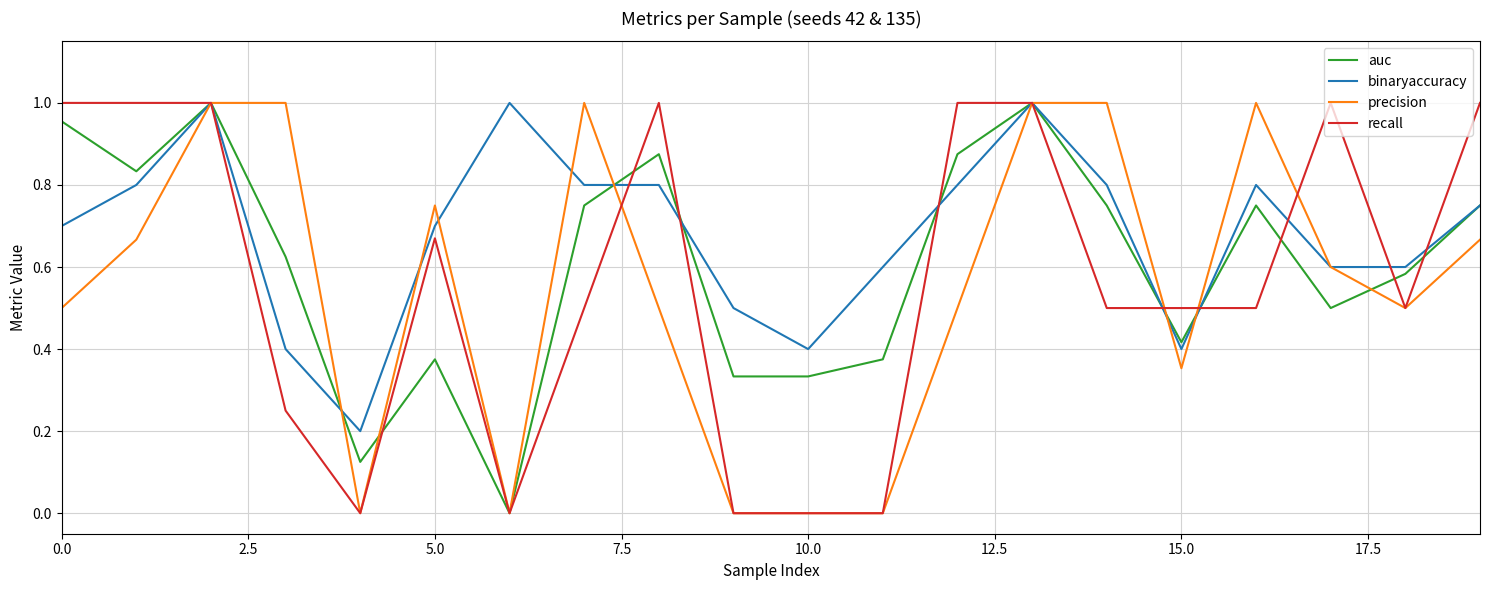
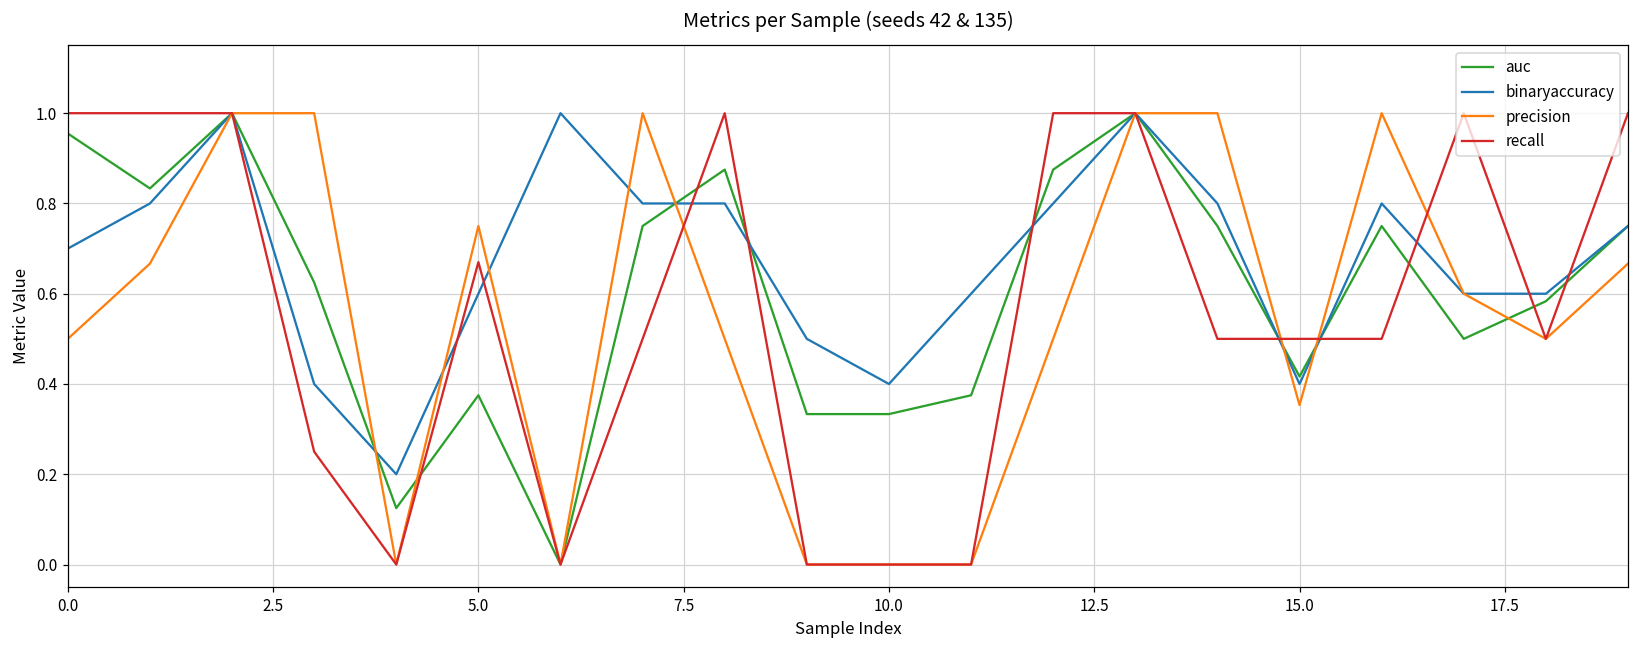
  {
    "auc": {
      "0.0": 0.96,
      "5.0": 0.38,
      "10.0": 0.33,
      "15.0": 0.42
    },
    "binaryaccuracy": {
      "0.0": 0.7,
-     "5.0": 0.7,
+     "5.0": 0.6,
      "10.0": 0.4,
      "15.0": 0.4
    },
    "precision": {
      "0.0": 0.5,
      "5.0": 0.75,
      "15.0": 0.35
    },
    "recall": {
      "0.0": 1.0,
      "5.0": 0.67,
      "15.0": 0.5
    }
  }
